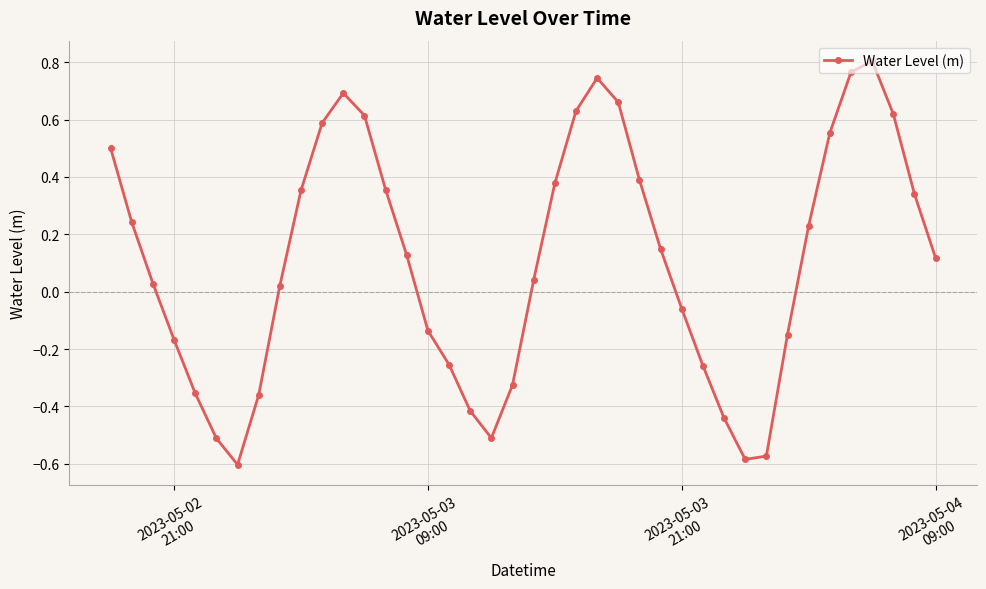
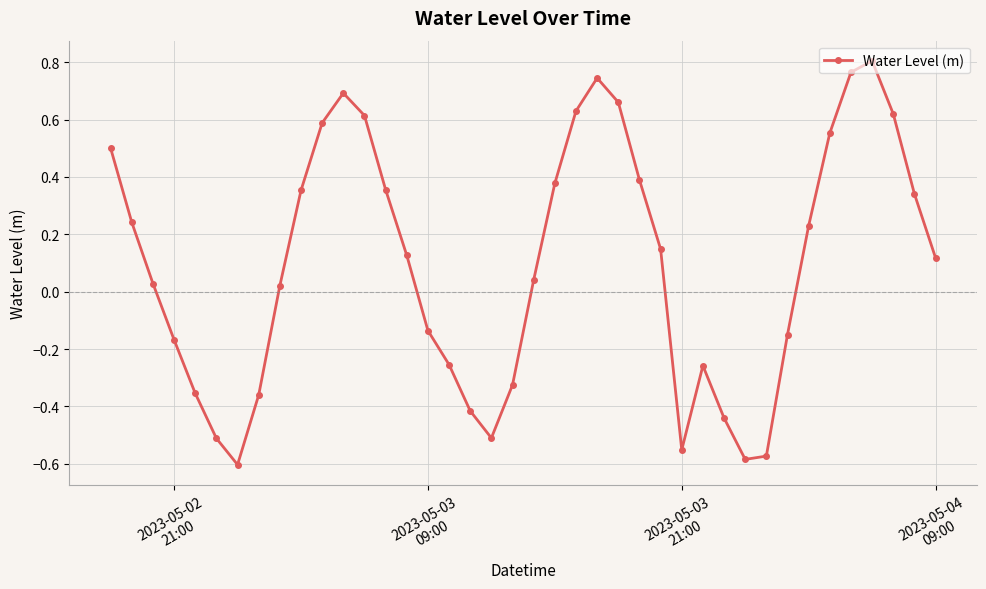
  {
    "2023-05-02 21:00": -0.17,
    "2023-05-03 09:00": -0.14,
-   "2023-05-03 21:00": -0.06,
+   "2023-05-03 21:00": -0.55,
    "2023-05-04 09:00": 0.12
  }
